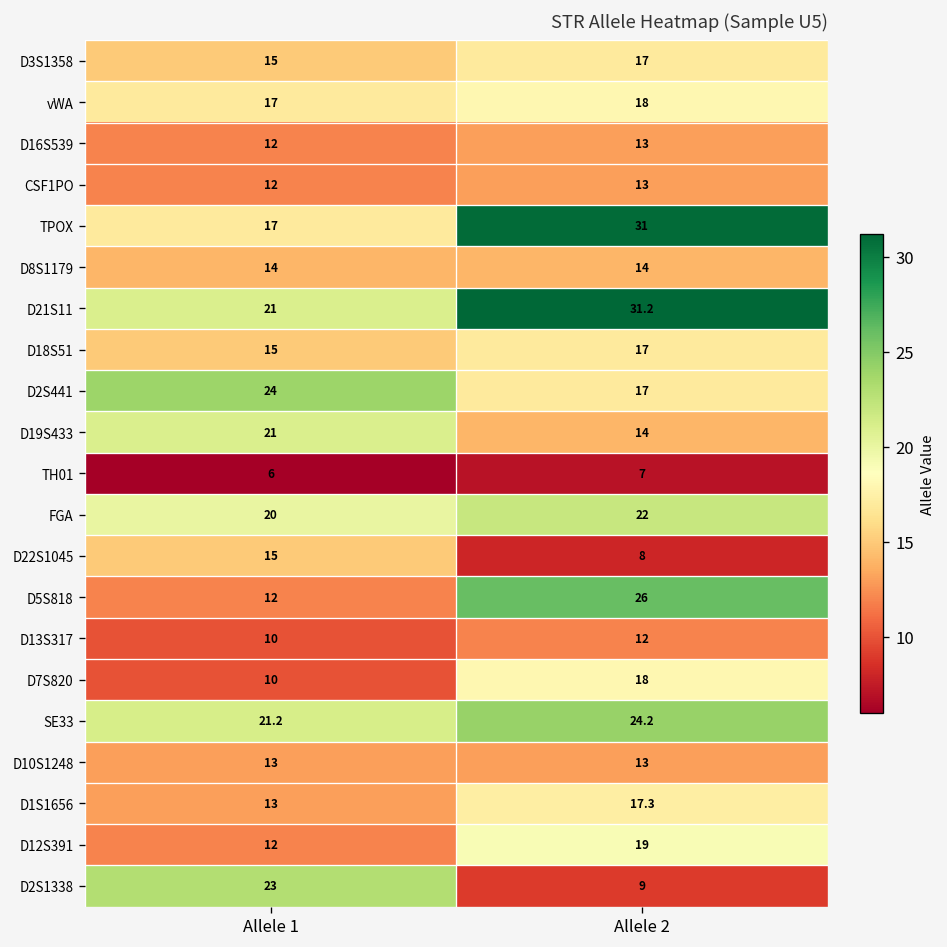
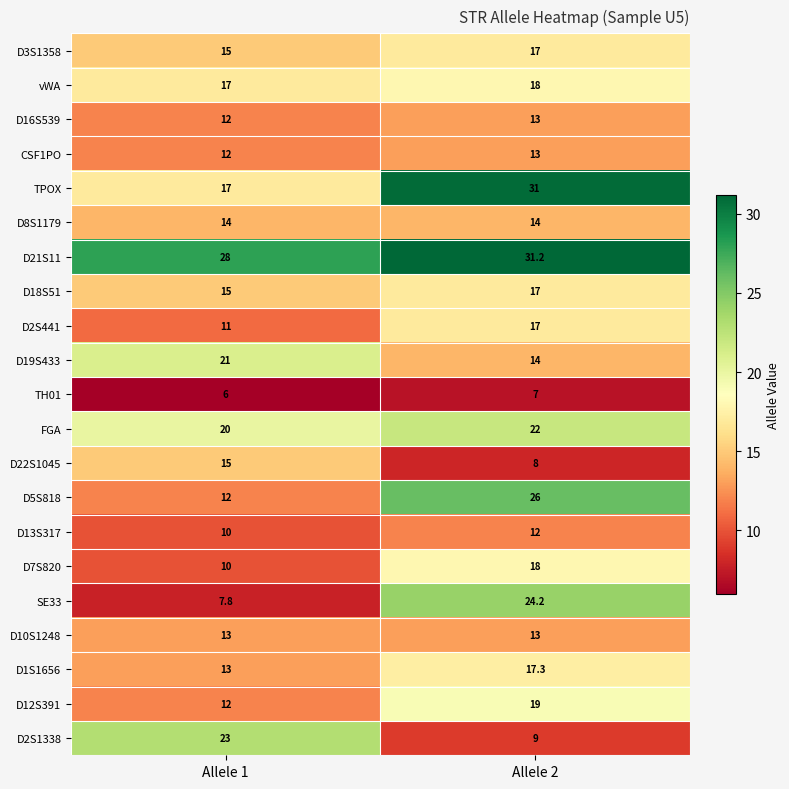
  {
    "D3S1358": {
      "Allele 1": 15,
      "Allele 2": 17
    },
    "vWA": {
      "Allele 1": 17,
      "Allele 2": 18
    },
    "D16S539": {
      "Allele 1": 12,
      "Allele 2": 13
    },
    "CSF1PO": {
      "Allele 1": 12,
      "Allele 2": 13
    },
    "TPOX": {
      "Allele 1": 17,
      "Allele 2": 31
    },
    "D8S1179": {
      "Allele 1": 14,
      "Allele 2": 14
    },
    "D21S11": {
-     "Allele 1": 21,
+     "Allele 1": 28,
      "Allele 2": 31.2
    },
    "D18S51": {
      "Allele 1": 15,
      "Allele 2": 17
    },
    "D2S441": {
-     "Allele 1": 24,
+     "Allele 1": 11,
      "Allele 2": 17
    },
    "D19S433": {
      "Allele 1": 21,
      "Allele 2": 14
    },
    "TH01": {
      "Allele 1": 6,
      "Allele 2": 7
    },
    "FGA": {
      "Allele 1": 20,
      "Allele 2": 22
    },
    "D22S1045": {
      "Allele 1": 15,
      "Allele 2": 8
    },
    "D5S818": {
      "Allele 1": 12,
      "Allele 2": 26
    },
    "D13S317": {
      "Allele 1": 10,
      "Allele 2": 12
    },
    "D7S820": {
      "Allele 1": 10,
      "Allele 2": 18
    },
    "SE33": {
-     "Allele 1": 21.2,
+     "Allele 1": 7.8,
      "Allele 2": 24.2
    },
    "D10S1248": {
      "Allele 1": 13,
      "Allele 2": 13
    },
    "D1S1656": {
      "Allele 1": 13,
      "Allele 2": 17.3
    },
    "D12S391": {
      "Allele 1": 12,
      "Allele 2": 19
    },
    "D2S1338": {
      "Allele 1": 23,
      "Allele 2": 9
    }
  }
